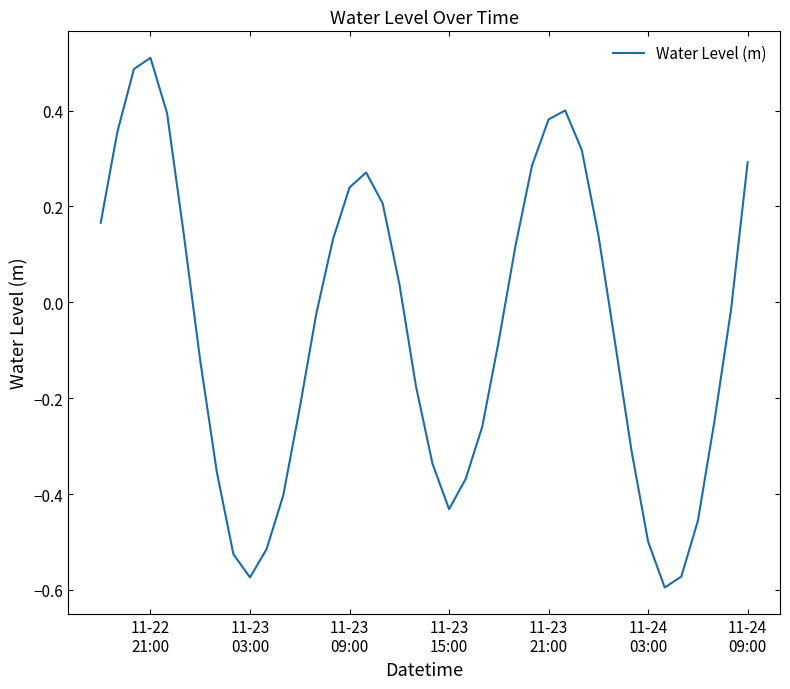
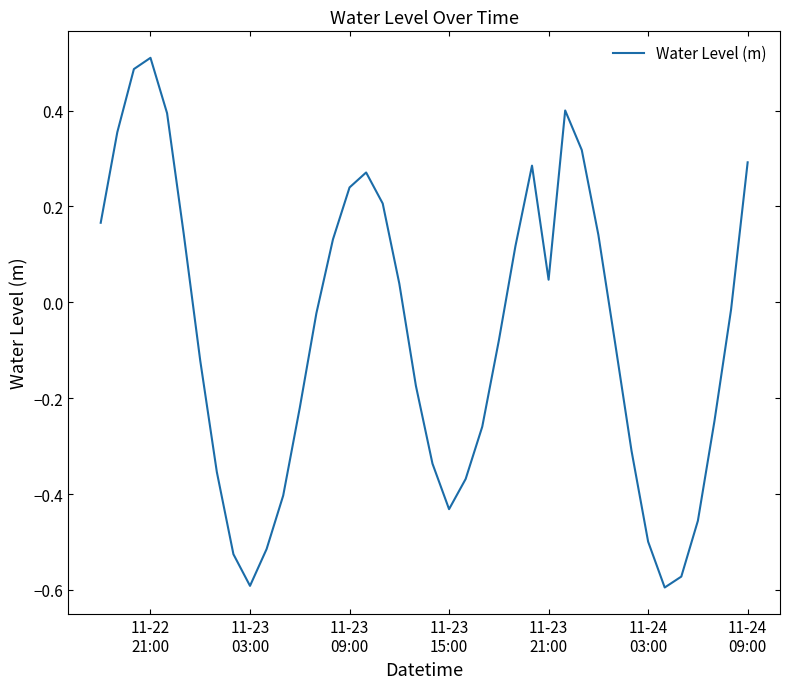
  {
    "11-22 21:00": 0.51,
-   "11-23 03:00": -0.57,
+   "11-23 03:00": -0.59,
    "11-23 09:00": 0.24,
    "11-23 15:00": -0.43,
-   "11-23 21:00": 0.38,
+   "11-23 21:00": 0.05,
    "11-24 03:00": -0.50,
    "11-24 09:00": 0.29
  }
